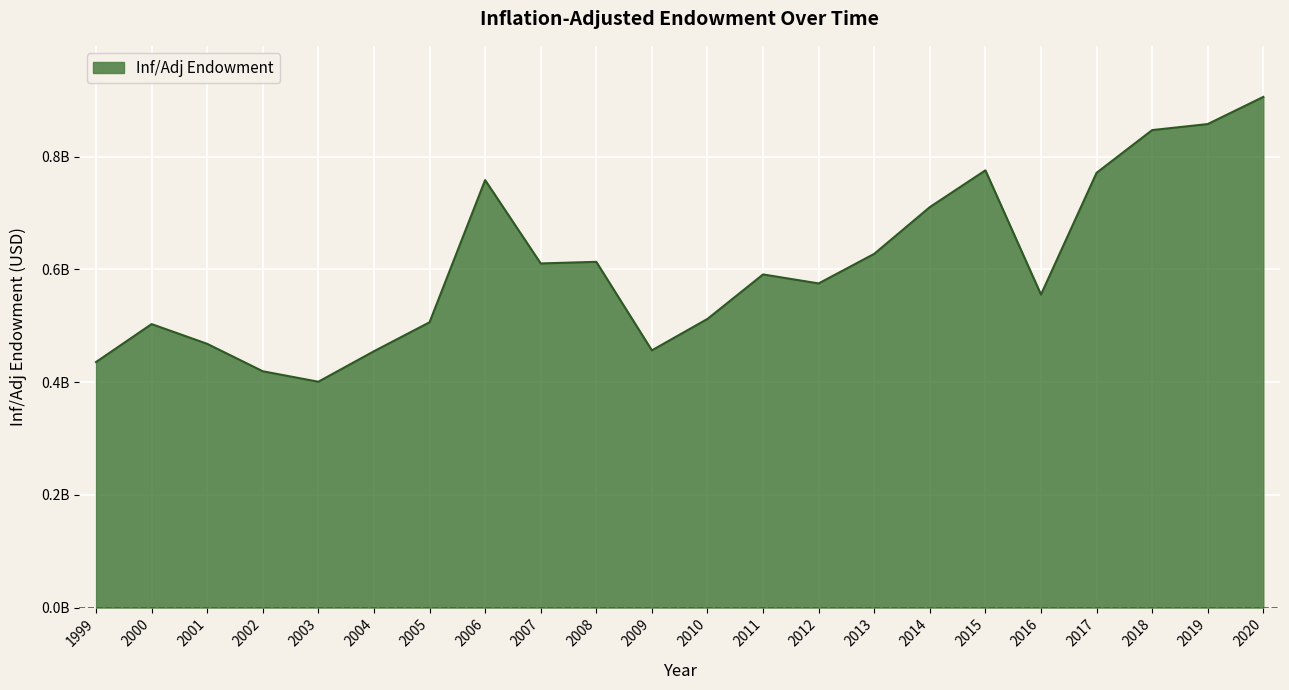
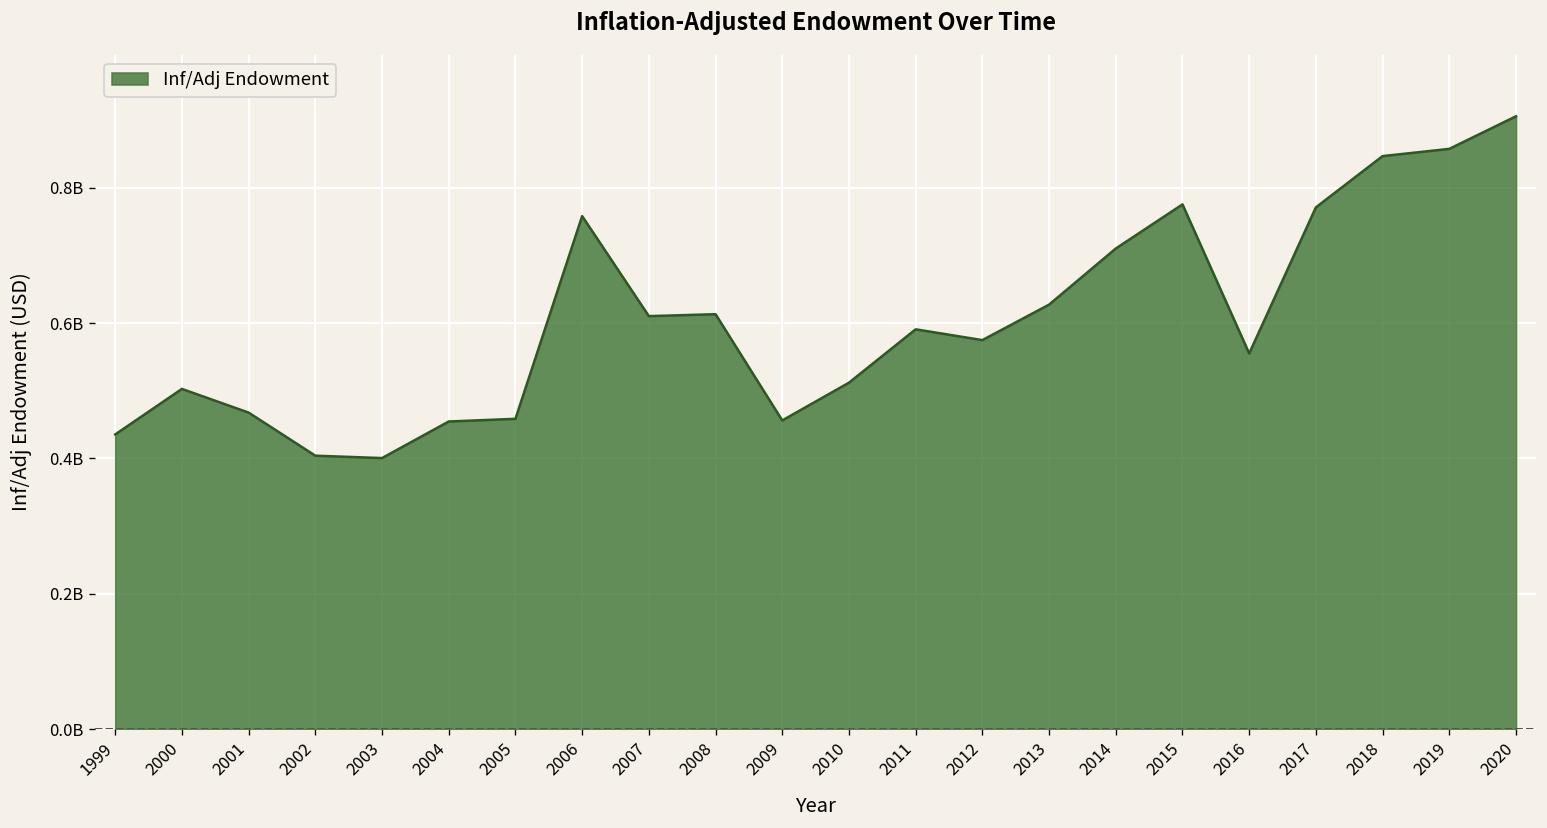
  {
    "1999": 440000000,
    "2000": 500000000,
    "2001": 470000000,
-   "2002": 420000000,
+   "2002": 400000000,
    "2003": 400000000,
    "2004": 450000000,
-   "2005": 510000000,
+   "2005": 460000000,
    "2006": 760000000,
    "2007": 610000000,
    "2008": 610000000,
    "2009": 460000000,
    "2010": 510000000,
    "2011": 590000000,
    "2012": 570000000,
    "2013": 630000000,
    "2014": 710000000,
    "2015": 780000000,
    "2016": 560000000,
    "2017": 770000000,
    "2018": 850000000,
    "2019": 860000000,
    "2020": 910000000
  }
